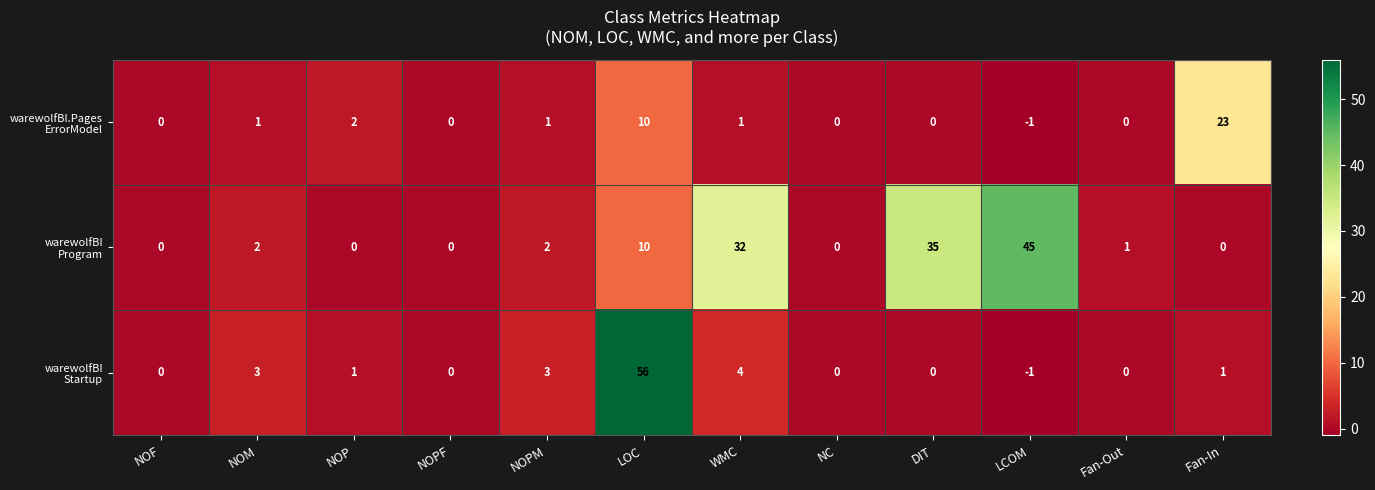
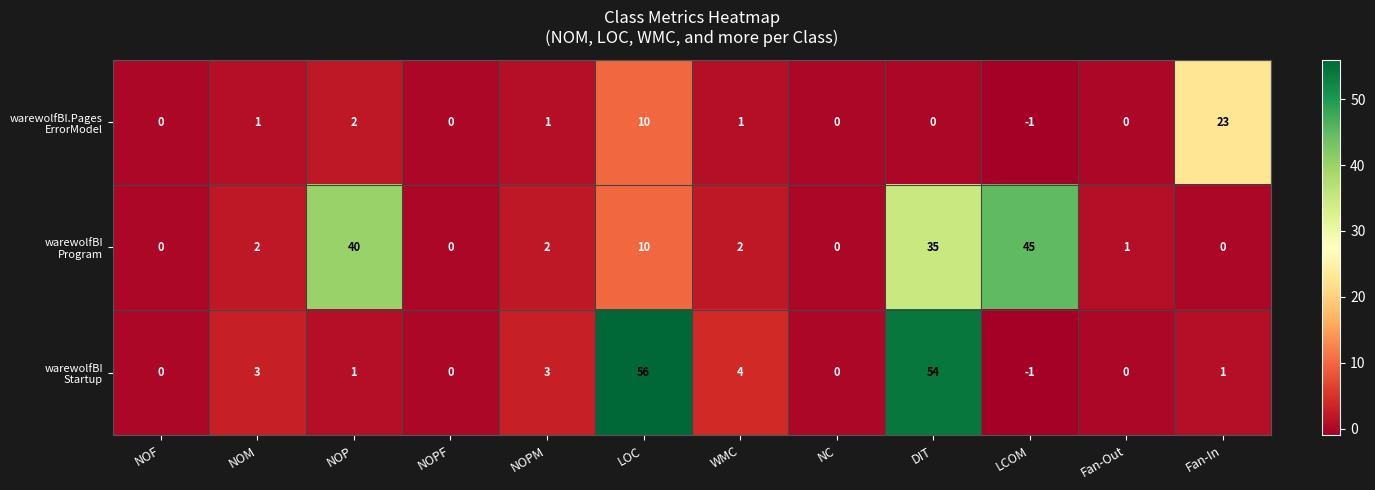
  {
    "warewolfBI.Pages ErrorModel": {
      "NOF": 0,
      "NOM": 1,
      "NOP": 2,
      "NOPF": 0,
      "NOPM": 1,
      "LOC": 10,
      "WMC": 1,
      "NC": 0,
      "DIT": 0,
      "LCOM": -1,
      "Fan-Out": 0,
      "Fan-In": 23
    },
    "warewolfBI Program": {
      "NOF": 0,
      "NOM": 2,
-     "NOP": 0,
+     "NOP": 40,
      "NOPF": 0,
      "NOPM": 2,
      "LOC": 10,
-     "WMC": 32,
+     "WMC": 2,
      "NC": 0,
      "DIT": 35,
      "LCOM": 45,
      "Fan-Out": 1,
      "Fan-In": 0
    },
    "warewolfBI Startup": {
      "NOF": 0,
      "NOM": 3,
      "NOP": 1,
      "NOPF": 0,
      "NOPM": 3,
      "LOC": 56,
      "WMC": 4,
      "NC": 0,
-     "DIT": 0,
+     "DIT": 54,
      "LCOM": -1,
      "Fan-Out": 0,
      "Fan-In": 1
    }
  }
